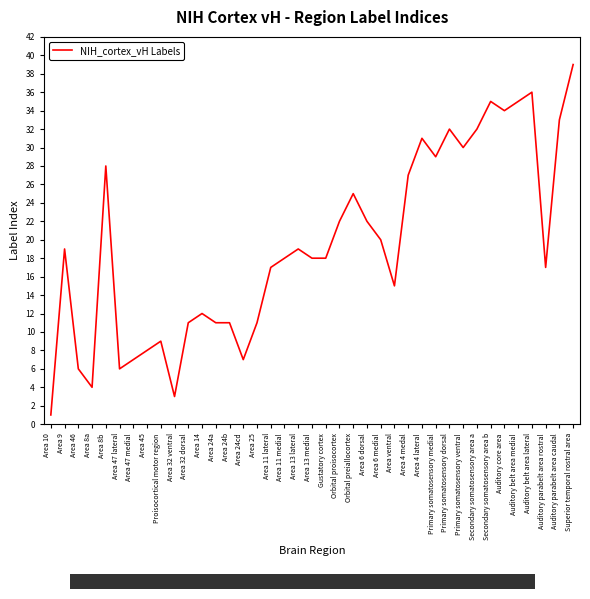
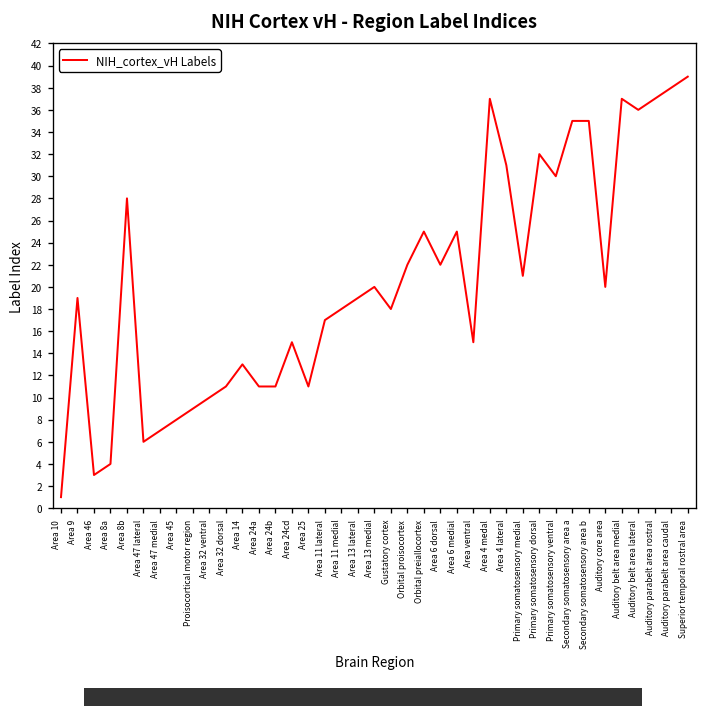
  {
    "Area 10": 1,
    "Area 9": 19,
-   "Area 46": 6,
+   "Area 46": 3,
    "Area 8a": 4,
    "Area 8b": 28,
    "Area 47 lateral": 6,
    "Area 47 medial": 7,
    "Area 45": 8,
    "Proisocortical motor region": 9,
-   "Area 32 ventral": 3,
+   "Area 32 ventral": 10,
    "Area 32 dorsal": 11,
-   "Area 14": 12,
+   "Area 14": 13,
    "Area 24a": 11,
    "Area 24b": 11,
-   "Area 24cd": 7,
+   "Area 24cd": 15,
    "Area 25": 11,
    "Area 11 lateral": 17,
    "Area 11 medial": 18,
    "Area 13 lateral": 19,
-   "Area 13 medial": 18,
+   "Area 13 medial": 20,
    "Gustatory cortex": 18,
    "Orbital proisocortex": 22,
    "Orbital preiallocortex": 25,
    "Area 6 dorsal": 22,
-   "Area 6 medial": 20,
+   "Area 6 medial": 25,
    "Area ventral": 15,
-   "Area 4 medal": 27,
+   "Area 4 medal": 37,
    "Area 4 lateral": 31,
-   "Primary somatosensory medial": 29,
+   "Primary somatosensory medial": 21,
    "Primary somatosensory dorsal": 32,
    "Primary somatosensory ventral": 30,
-   "Secondary somatosensory area a": 32,
+   "Secondary somatosensory area a": 35,
    "Secondary somatosensory area b": 35,
-   "Auditory core area": 34,
-   "Auditory belt area medial": 35,
+   "Auditory core area": 20,
+   "Auditory belt area medial": 37,
    "Auditory belt area lateral": 36,
-   "Auditory parabelt area rostral": 17,
-   "Auditory parabelt area caudal": 33,
+   "Auditory parabelt area rostral": 37,
+   "Auditory parabelt area caudal": 38,
    "Superior temporal rostral area": 39
  }
